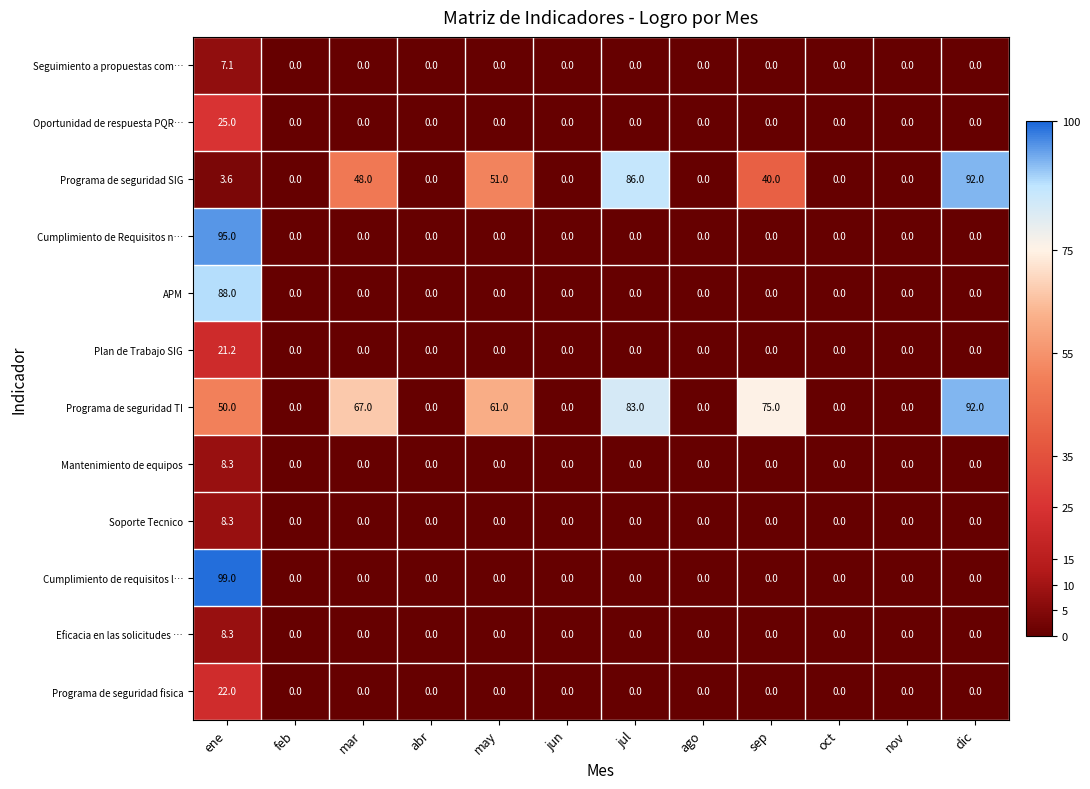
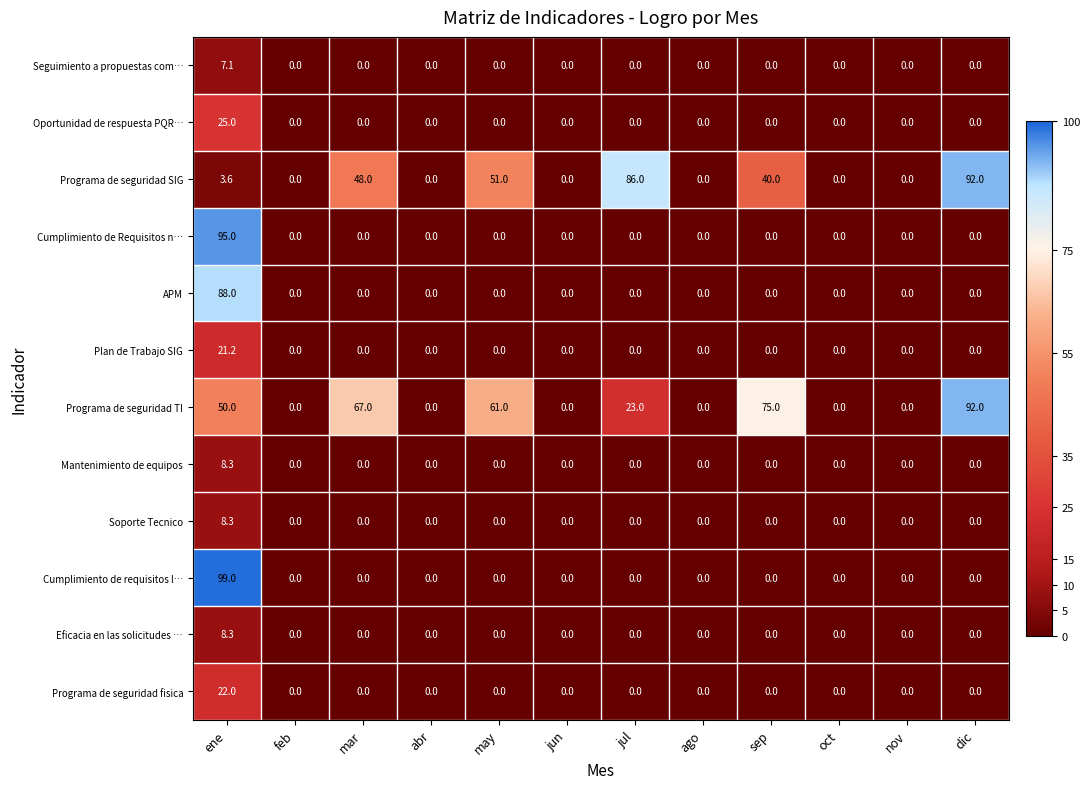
  {
    "Seguimiento a propuestas com…": {
      "ene": 7.1,
      "feb": 0.0,
      "mar": 0.0,
      "abr": 0.0,
      "may": 0.0,
      "jun": 0.0,
      "jul": 0.0,
      "ago": 0.0,
      "sep": 0.0,
      "oct": 0.0,
      "nov": 0.0,
      "dic": 0.0
    },
    "Oportunidad de respuesta PQR…": {
      "ene": 25.0,
      "feb": 0.0,
      "mar": 0.0,
      "abr": 0.0,
      "may": 0.0,
      "jun": 0.0,
      "jul": 0.0,
      "ago": 0.0,
      "sep": 0.0,
      "oct": 0.0,
      "nov": 0.0,
      "dic": 0.0
    },
    "Programa de seguridad SIG": {
      "ene": 3.6,
      "feb": 0.0,
      "mar": 48.0,
      "abr": 0.0,
      "may": 51.0,
      "jun": 0.0,
      "jul": 86.0,
      "ago": 0.0,
      "sep": 40.0,
      "oct": 0.0,
      "nov": 0.0,
      "dic": 92.0
    },
    "Cumplimiento de Requisitos n…": {
      "ene": 95.0,
      "feb": 0.0,
      "mar": 0.0,
      "abr": 0.0,
      "may": 0.0,
      "jun": 0.0,
      "jul": 0.0,
      "ago": 0.0,
      "sep": 0.0,
      "oct": 0.0,
      "nov": 0.0,
      "dic": 0.0
    },
    "APM": {
      "ene": 88.0,
      "feb": 0.0,
      "mar": 0.0,
      "abr": 0.0,
      "may": 0.0,
      "jun": 0.0,
      "jul": 0.0,
      "ago": 0.0,
      "sep": 0.0,
      "oct": 0.0,
      "nov": 0.0,
      "dic": 0.0
    },
    "Plan de Trabajo SIG": {
      "ene": 21.2,
      "feb": 0.0,
      "mar": 0.0,
      "abr": 0.0,
      "may": 0.0,
      "jun": 0.0,
      "jul": 0.0,
      "ago": 0.0,
      "sep": 0.0,
      "oct": 0.0,
      "nov": 0.0,
      "dic": 0.0
    },
    "Programa de seguridad TI": {
      "ene": 50.0,
      "feb": 0.0,
      "mar": 67.0,
      "abr": 0.0,
      "may": 61.0,
      "jun": 0.0,
-     "jul": 83.0,
+     "jul": 23.0,
      "ago": 0.0,
      "sep": 75.0,
      "oct": 0.0,
      "nov": 0.0,
      "dic": 92.0
    },
    "Mantenimiento de equipos": {
      "ene": 8.3,
      "feb": 0.0,
      "mar": 0.0,
      "abr": 0.0,
      "may": 0.0,
      "jun": 0.0,
      "jul": 0.0,
      "ago": 0.0,
      "sep": 0.0,
      "oct": 0.0,
      "nov": 0.0,
      "dic": 0.0
    },
    "Soporte Tecnico": {
      "ene": 8.3,
      "feb": 0.0,
      "mar": 0.0,
      "abr": 0.0,
      "may": 0.0,
      "jun": 0.0,
      "jul": 0.0,
      "ago": 0.0,
      "sep": 0.0,
      "oct": 0.0,
      "nov": 0.0,
      "dic": 0.0
    },
    "Cumplimiento de requisitos l…": {
      "ene": 99.0,
      "feb": 0.0,
      "mar": 0.0,
      "abr": 0.0,
      "may": 0.0,
      "jun": 0.0,
      "jul": 0.0,
      "ago": 0.0,
      "sep": 0.0,
      "oct": 0.0,
      "nov": 0.0,
      "dic": 0.0
    },
    "Eficacia en las solicitudes …": {
      "ene": 8.3,
      "feb": 0.0,
      "mar": 0.0,
      "abr": 0.0,
      "may": 0.0,
      "jun": 0.0,
      "jul": 0.0,
      "ago": 0.0,
      "sep": 0.0,
      "oct": 0.0,
      "nov": 0.0,
      "dic": 0.0
    },
    "Programa de seguridad fisica": {
      "ene": 22.0,
      "feb": 0.0,
      "mar": 0.0,
      "abr": 0.0,
      "may": 0.0,
      "jun": 0.0,
      "jul": 0.0,
      "ago": 0.0,
      "sep": 0.0,
      "oct": 0.0,
      "nov": 0.0,
      "dic": 0.0
    }
  }
